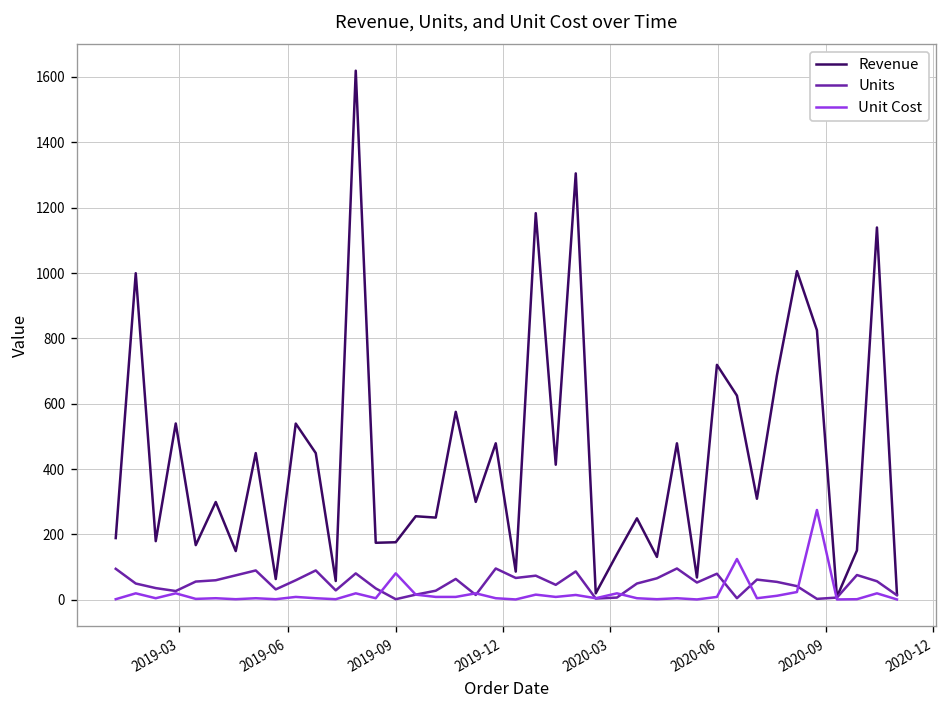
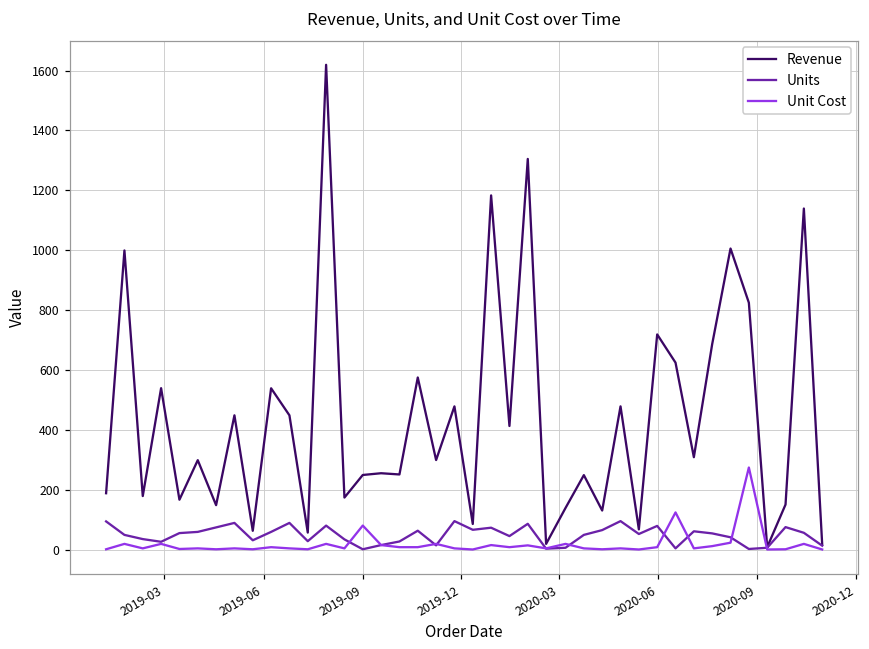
  {
    "Revenue": {
-     "2019-09": 180
+     "2019-09": 250
    },
    "Units": {
      "2019-09": 0
    },
    "Unit Cost": {
      "2019-09": 80
    }
  }
